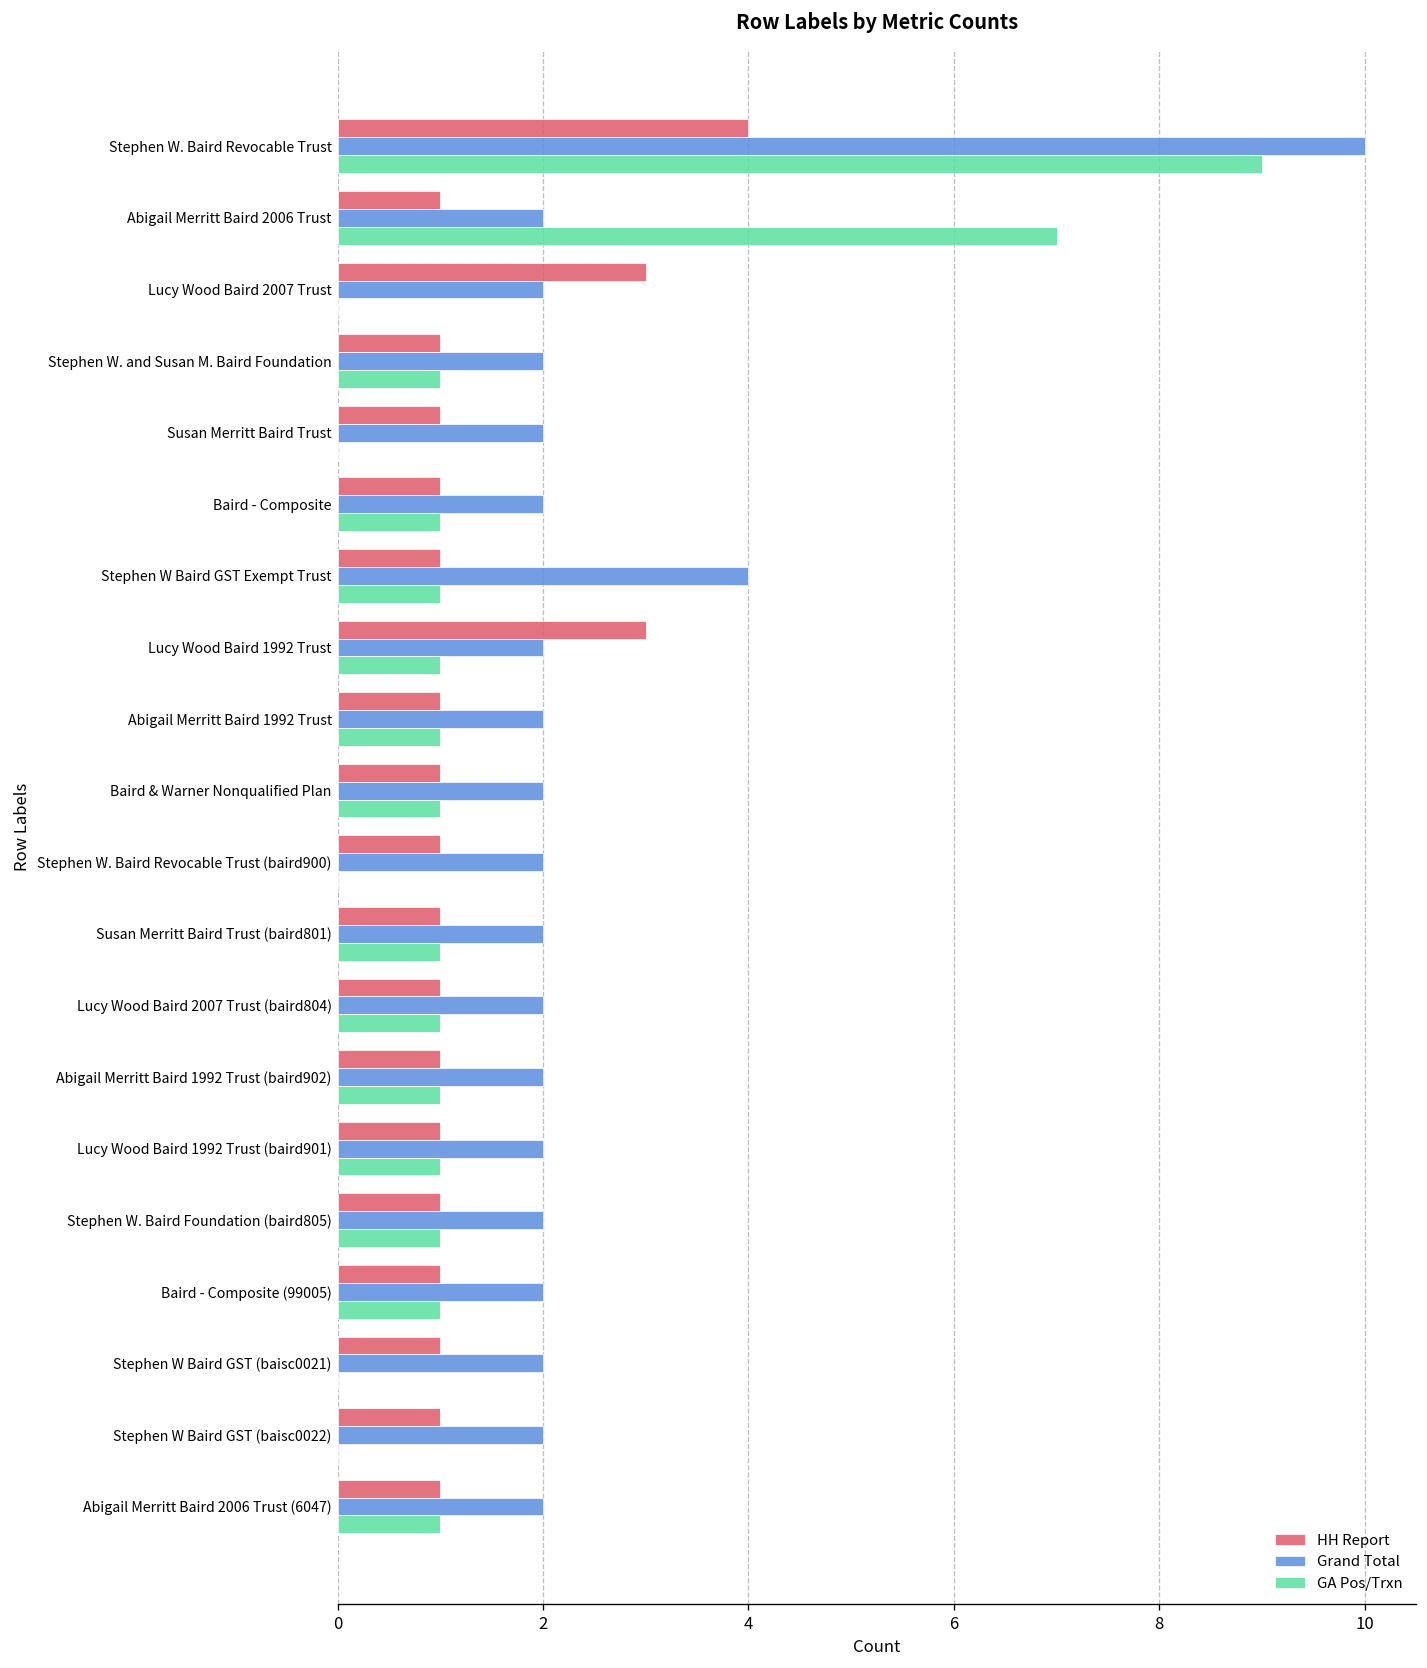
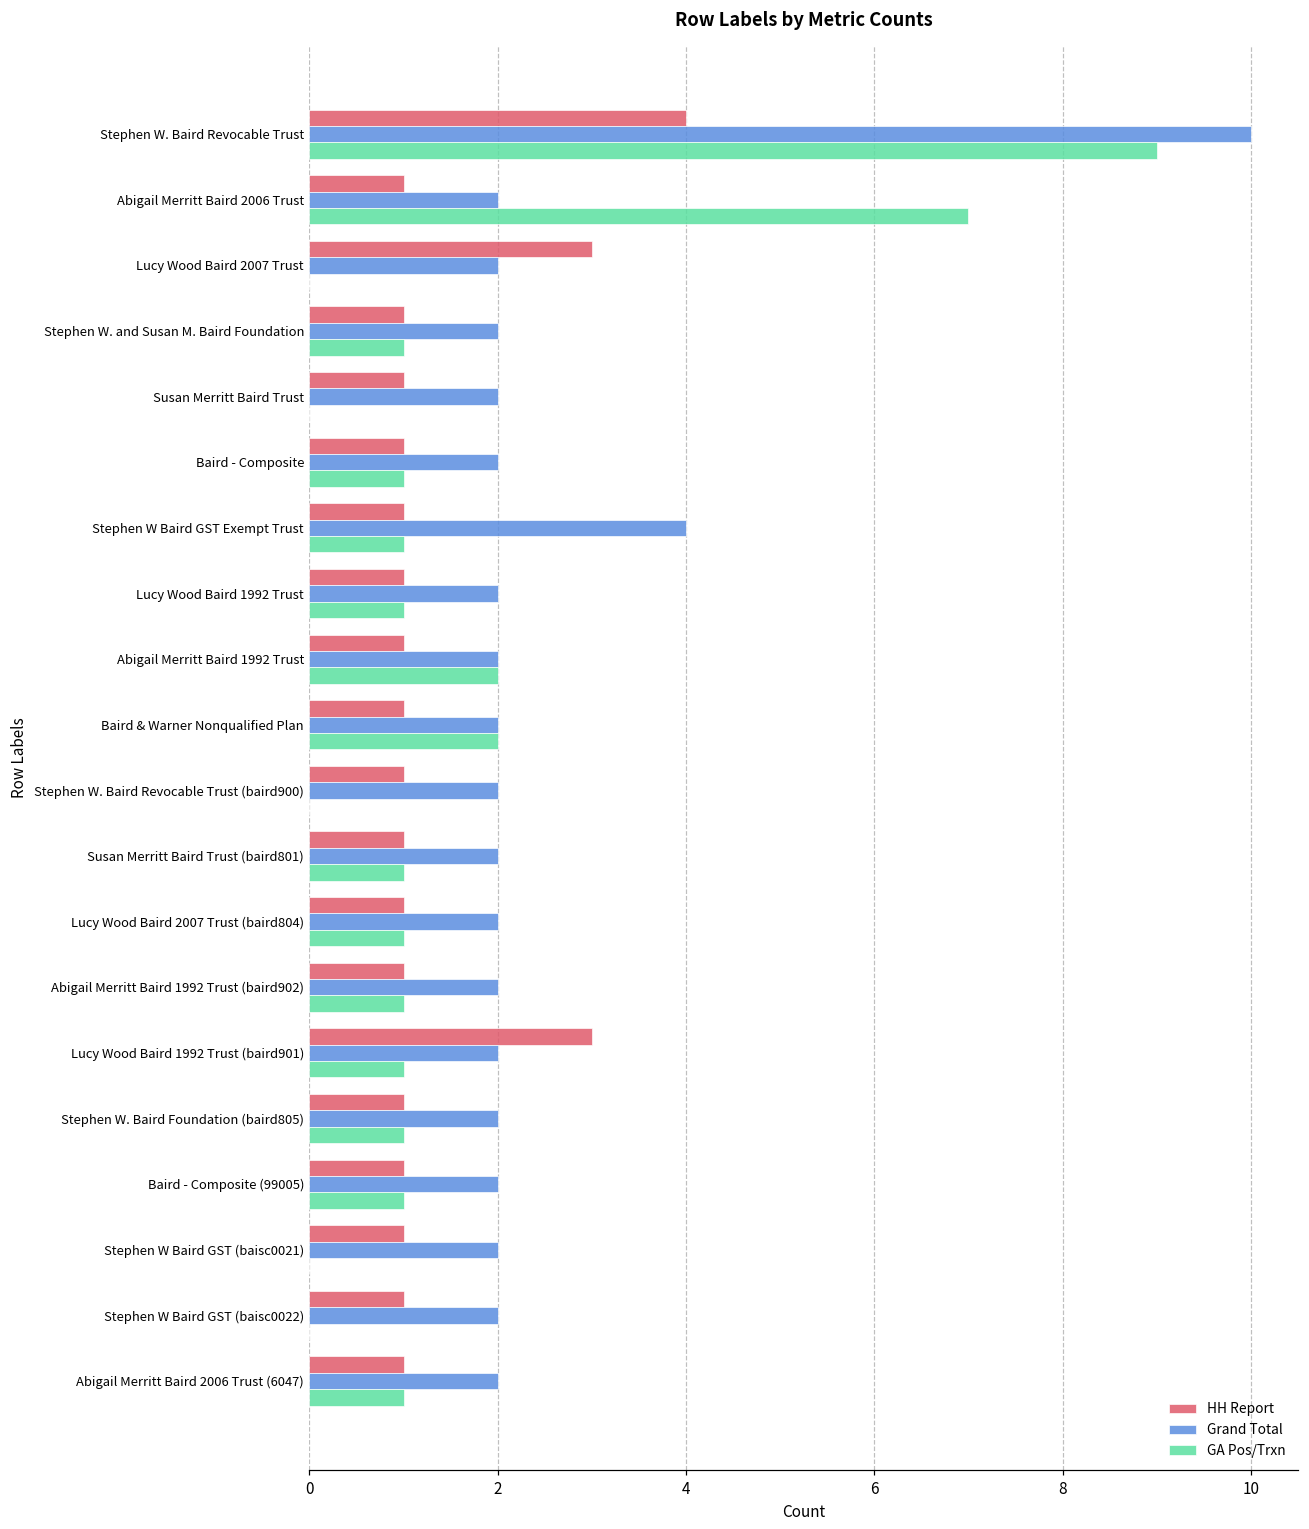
  {
    "HH Report": {
      "Stephen W. Baird Revocable Trust": 4,
      "Abigail Merritt Baird 2006 Trust": 1,
      "Lucy Wood Baird 2007 Trust": 3,
      "Stephen W. and Susan M. Baird Foundation": 1,
      "Susan Merritt Baird Trust": 1,
      "Baird - Composite": 1,
      "Stephen W Baird GST Exempt Trust": 1,
-     "Lucy Wood Baird 1992 Trust": 3,
+     "Lucy Wood Baird 1992 Trust": 1,
      "Abigail Merritt Baird 1992 Trust": 1,
      "Baird & Warner Nonqualified Plan": 1,
      "Stephen W. Baird Revocable Trust (baird900)": 1,
      "Susan Merritt Baird Trust (baird801)": 1,
      "Lucy Wood Baird 2007 Trust (baird804)": 1,
      "Abigail Merritt Baird 1992 Trust (baird902)": 1,
-     "Lucy Wood Baird 1992 Trust (baird901)": 1,
+     "Lucy Wood Baird 1992 Trust (baird901)": 3,
      "Stephen W. Baird Foundation (baird805)": 1,
      "Baird - Composite (99005)": 1,
      "Stephen W Baird GST (baisc0021)": 1,
      "Stephen W Baird GST (baisc0022)": 1,
      "Abigail Merritt Baird 2006 Trust (6047)": 1
    },
    "Grand Total": {
      "Stephen W. Baird Revocable Trust": 10,
      "Abigail Merritt Baird 2006 Trust": 2,
      "Lucy Wood Baird 2007 Trust": 2,
      "Stephen W. and Susan M. Baird Foundation": 2,
      "Susan Merritt Baird Trust": 2,
      "Baird - Composite": 2,
      "Stephen W Baird GST Exempt Trust": 4,
      "Lucy Wood Baird 1992 Trust": 2,
      "Abigail Merritt Baird 1992 Trust": 2,
      "Baird & Warner Nonqualified Plan": 2,
      "Stephen W. Baird Revocable Trust (baird900)": 2,
      "Susan Merritt Baird Trust (baird801)": 2,
      "Lucy Wood Baird 2007 Trust (baird804)": 2,
      "Abigail Merritt Baird 1992 Trust (baird902)": 2,
      "Lucy Wood Baird 1992 Trust (baird901)": 2,
      "Stephen W. Baird Foundation (baird805)": 2,
      "Baird - Composite (99005)": 2,
      "Stephen W Baird GST (baisc0021)": 2,
      "Stephen W Baird GST (baisc0022)": 2,
      "Abigail Merritt Baird 2006 Trust (6047)": 2
    },
    "GA Pos/Trxn": {
      "Stephen W. Baird Revocable Trust": 9,
      "Abigail Merritt Baird 2006 Trust": 7,
      "Lucy Wood Baird 2007 Trust": 0,
      "Stephen W. and Susan M. Baird Foundation": 1,
      "Susan Merritt Baird Trust": 0,
      "Baird - Composite": 1,
      "Stephen W Baird GST Exempt Trust": 1,
      "Lucy Wood Baird 1992 Trust": 1,
-     "Abigail Merritt Baird 1992 Trust": 1,
-     "Baird & Warner Nonqualified Plan": 1,
+     "Abigail Merritt Baird 1992 Trust": 2,
+     "Baird & Warner Nonqualified Plan": 2,
      "Stephen W. Baird Revocable Trust (baird900)": 0,
      "Susan Merritt Baird Trust (baird801)": 1,
      "Lucy Wood Baird 2007 Trust (baird804)": 1,
      "Abigail Merritt Baird 1992 Trust (baird902)": 1,
      "Lucy Wood Baird 1992 Trust (baird901)": 1,
      "Stephen W. Baird Foundation (baird805)": 1,
      "Baird - Composite (99005)": 1,
      "Stephen W Baird GST (baisc0021)": 0,
      "Stephen W Baird GST (baisc0022)": 0,
      "Abigail Merritt Baird 2006 Trust (6047)": 1
    }
  }
